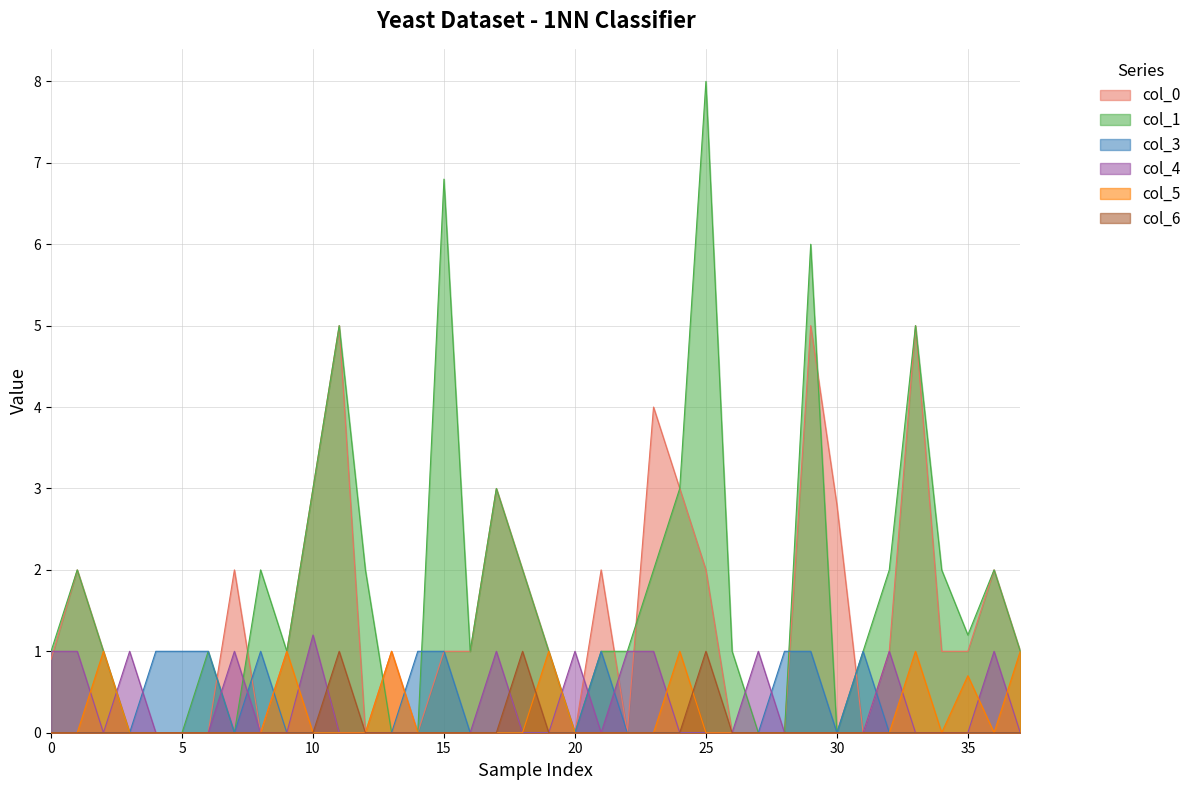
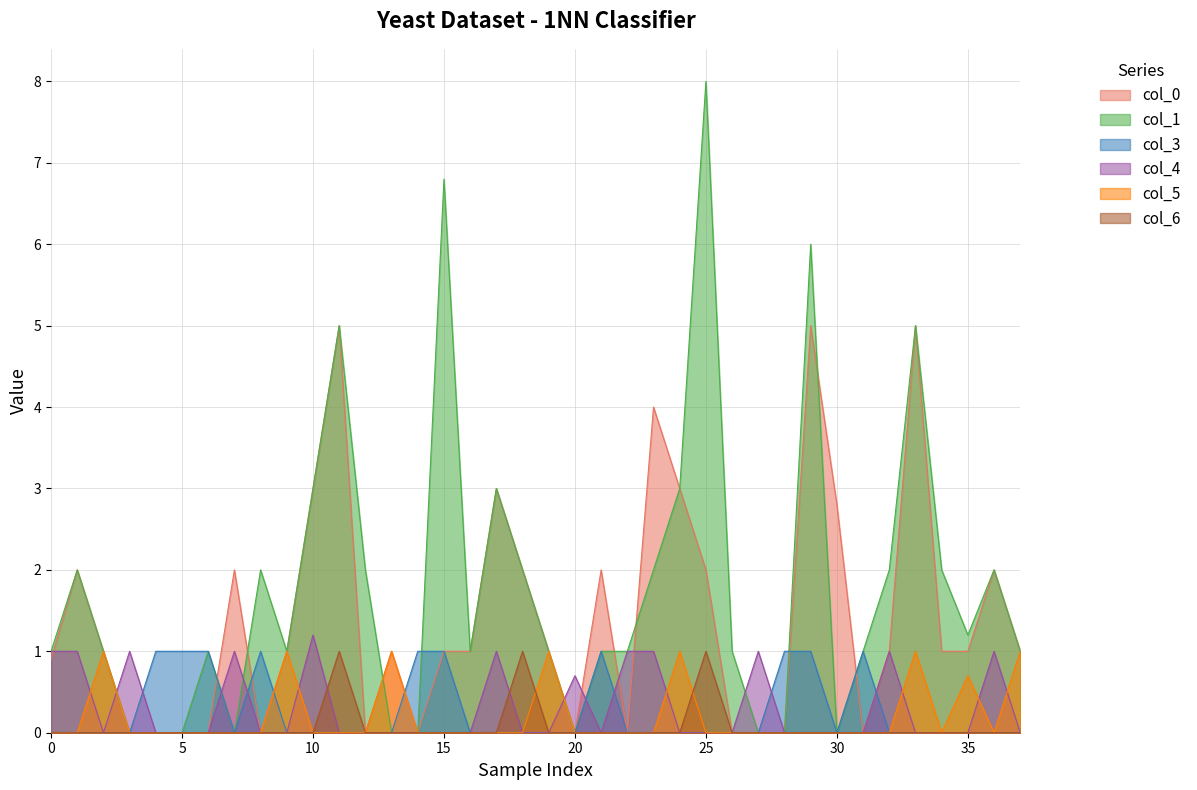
  {
    "col_0": {
      "0": 0.9,
      "25": 2.0,
      "30": 2.8,
      "35": 1.0
    },
    "col_1": {
      "15": 6.8,
      "25": 8.0,
      "35": 1.2
    },
    "col_3": {
      "5": 1.0
    },
    "col_4": {
      "10": 1.2,
-     "20": 1.0
+     "20": 0.7
    },
    "col_5": {
      "35": 0.7
    },
    "col_6": {
      "25": 1.0
    }
  }
